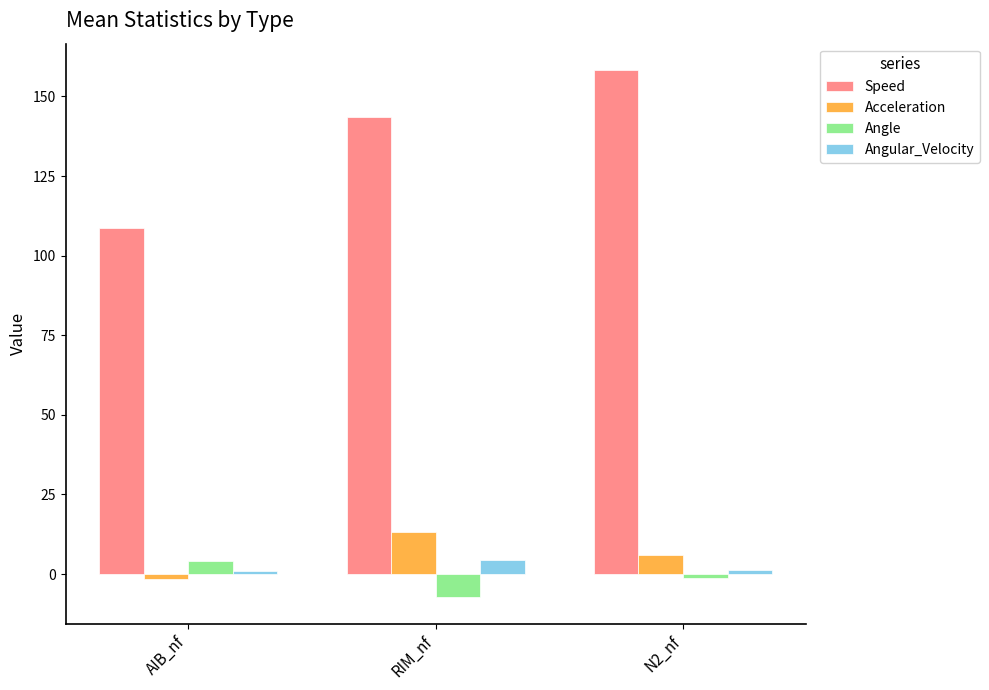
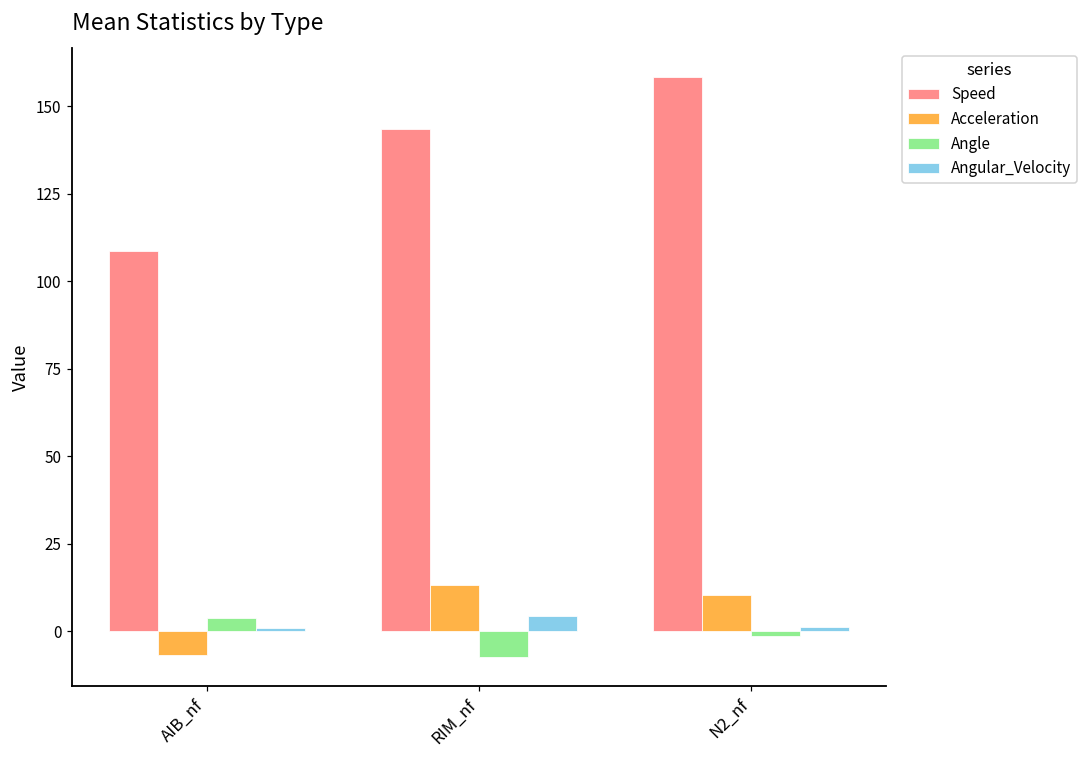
  {
    "Speed": {
      "AIB_nf": 109,
      "RIM_nf": 143,
      "N2_nf": 158
    },
    "Acceleration": {
-     "AIB_nf": -2,
+     "AIB_nf": -7,
      "RIM_nf": 13,
-     "N2_nf": 6
+     "N2_nf": 10
    },
    "Angle": {
      "AIB_nf": 4,
      "RIM_nf": -7,
      "N2_nf": -1
    },
    "Angular_Velocity": {
      "AIB_nf": 1,
      "RIM_nf": 4,
      "N2_nf": 1
    }
  }
